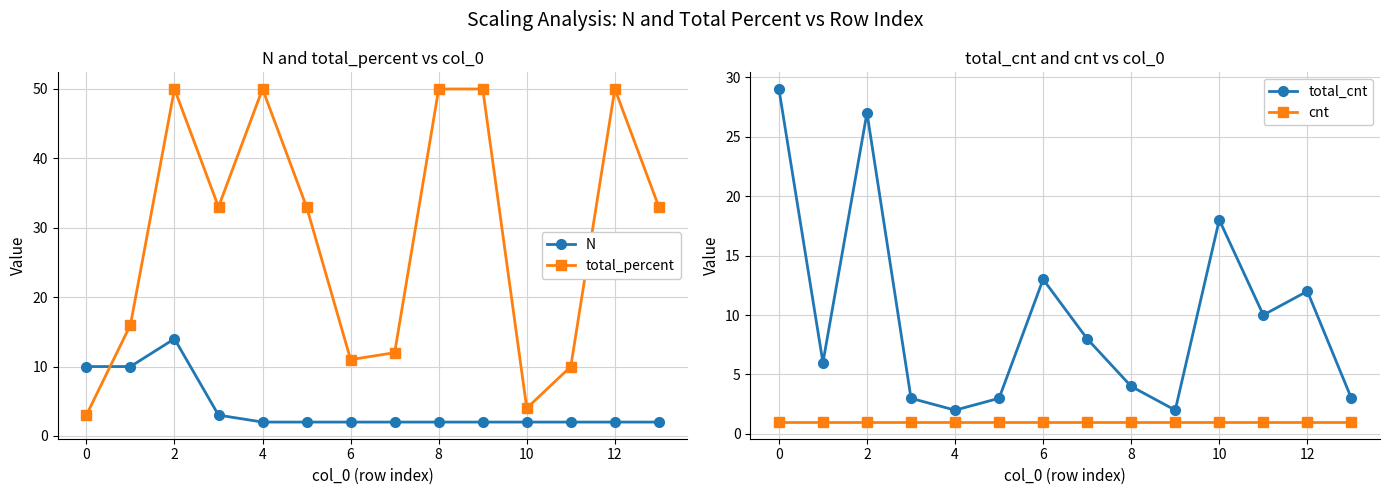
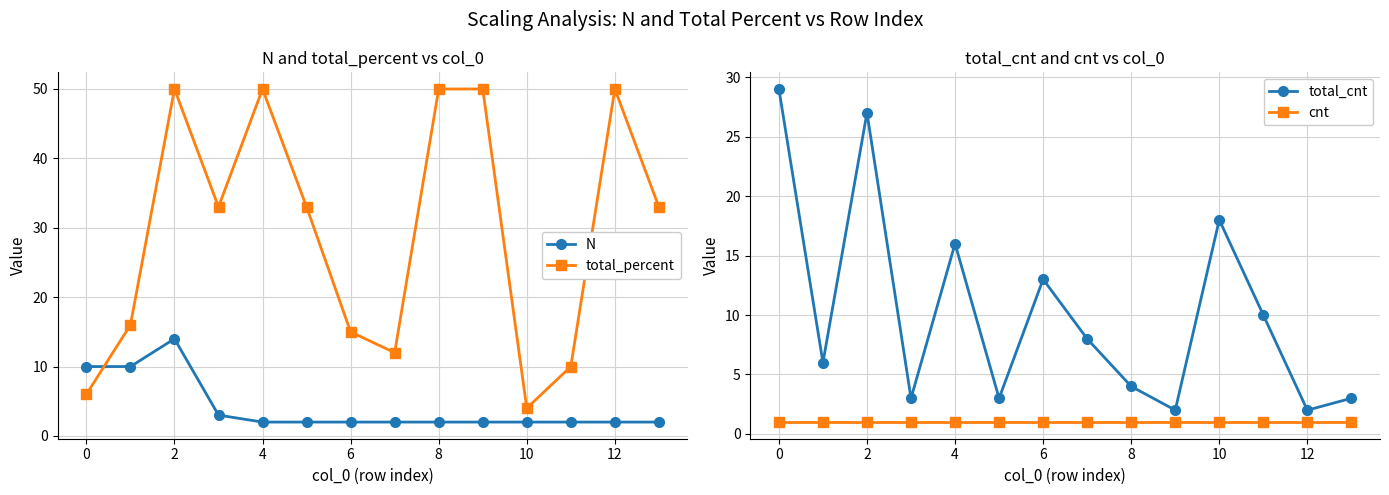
  {
    "N and total_percent vs col_0": {
      "N": {
        "0": 10,
        "2": 14,
        "4": 2,
        "6": 2,
        "8": 2,
        "10": 2,
        "12": 2
      },
      "total_percent": {
-       "0": 3,
+       "0": 6,
        "2": 50,
        "4": 50,
-       "6": 11,
+       "6": 15,
        "8": 50,
        "10": 4,
        "12": 50
      }
    },
    "total_cnt and cnt vs col_0": {
      "total_cnt": {
        "0": 29,
        "2": 27,
-       "4": 2,
+       "4": 16,
        "6": 13,
        "8": 4,
        "10": 18,
-       "12": 12
+       "12": 2
      },
      "cnt": {
        "0": 1,
        "2": 1,
        "4": 1,
        "6": 1,
        "8": 1,
        "10": 1,
        "12": 1
      }
    }
  }
